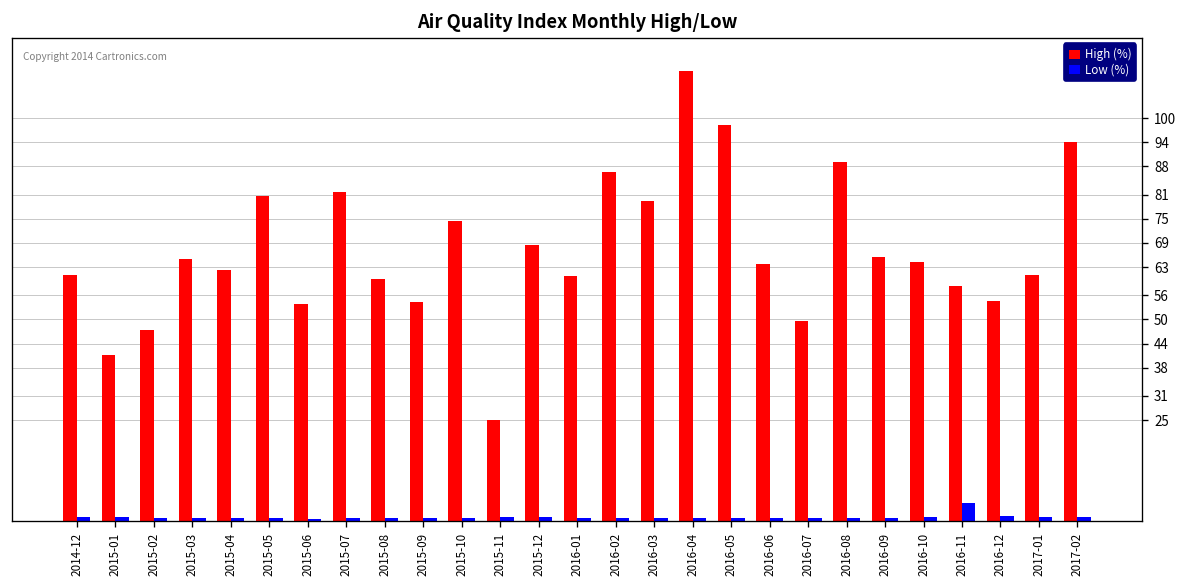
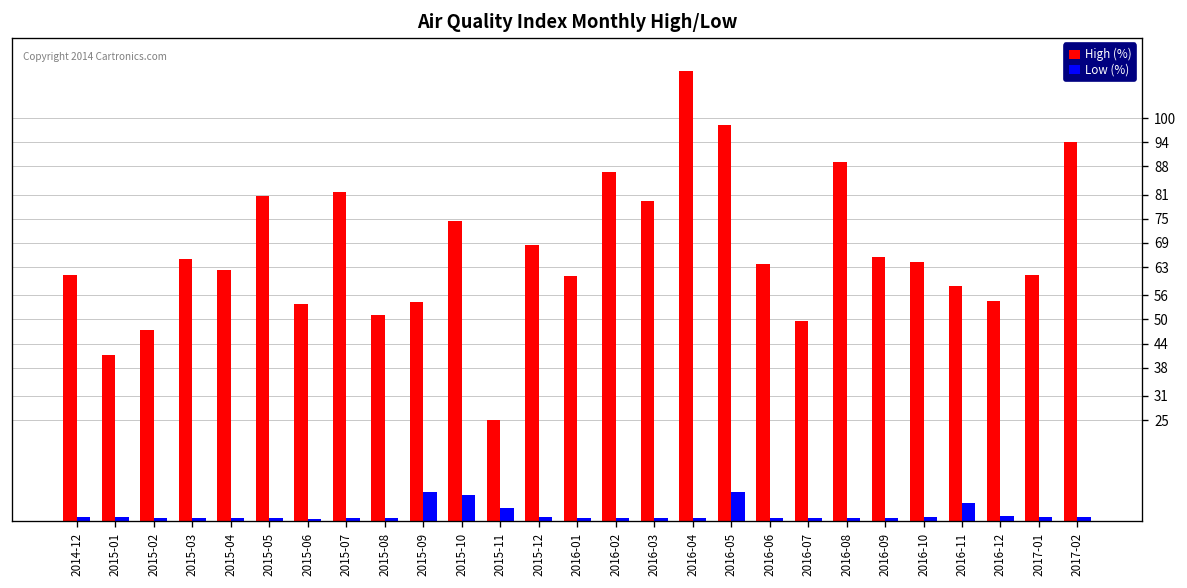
  {
    "High (%)": {
      "2014-12": 61,
      "2015-01": 41,
      "2015-02": 47,
      "2015-03": 65,
      "2015-04": 62,
      "2015-05": 81,
      "2015-06": 54,
      "2015-07": 82,
-     "2015-08": 60,
+     "2015-08": 51,
      "2015-09": 54,
      "2015-10": 75,
      "2015-11": 25,
      "2015-12": 68,
      "2016-01": 61,
      "2016-02": 87,
      "2016-03": 79,
      "2016-04": 112,
      "2016-05": 98,
      "2016-06": 64,
      "2016-07": 50,
      "2016-08": 89,
      "2016-09": 66,
      "2016-10": 64,
      "2016-11": 58,
      "2016-12": 55,
      "2017-01": 61,
      "2017-02": 94
    },
    "Low (%)": {
      "2014-12": 1,
      "2015-01": 1,
-     "2015-09": 1,
-     "2015-10": 1,
-     "2015-11": 1,
+     "2015-09": 7,
+     "2015-10": 6,
+     "2015-11": 3,
      "2015-12": 1,
      "2016-01": 1,
      "2016-02": 1,
-     "2016-05": 1,
+     "2016-05": 7,
      "2016-08": 1,
      "2016-10": 1,
      "2016-11": 4,
      "2016-12": 1,
      "2017-01": 1,
      "2017-02": 1
    }
  }
